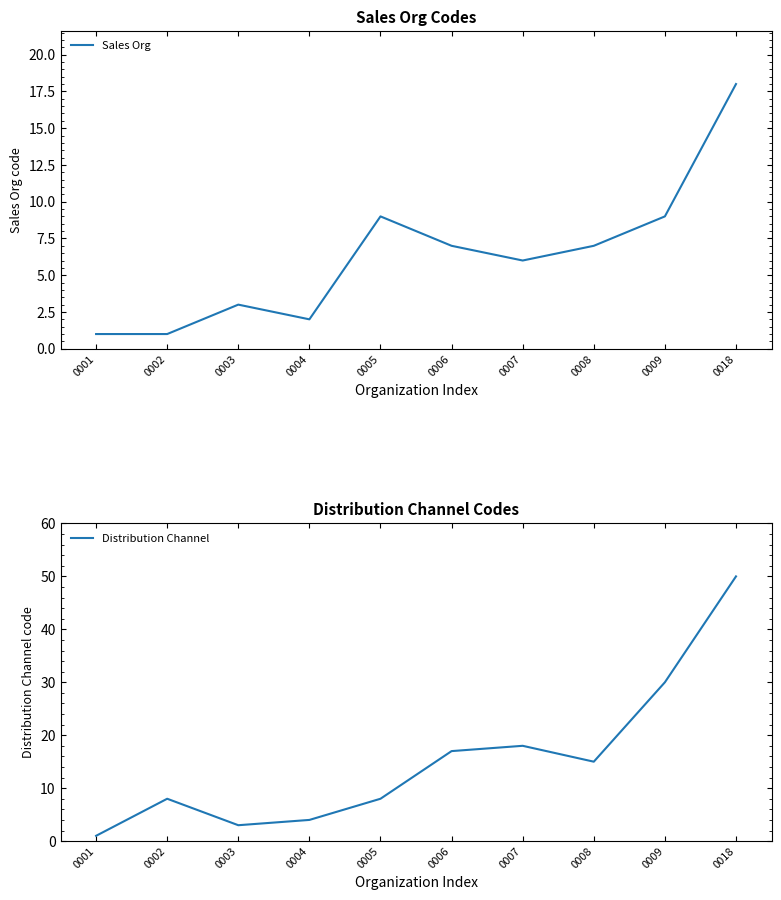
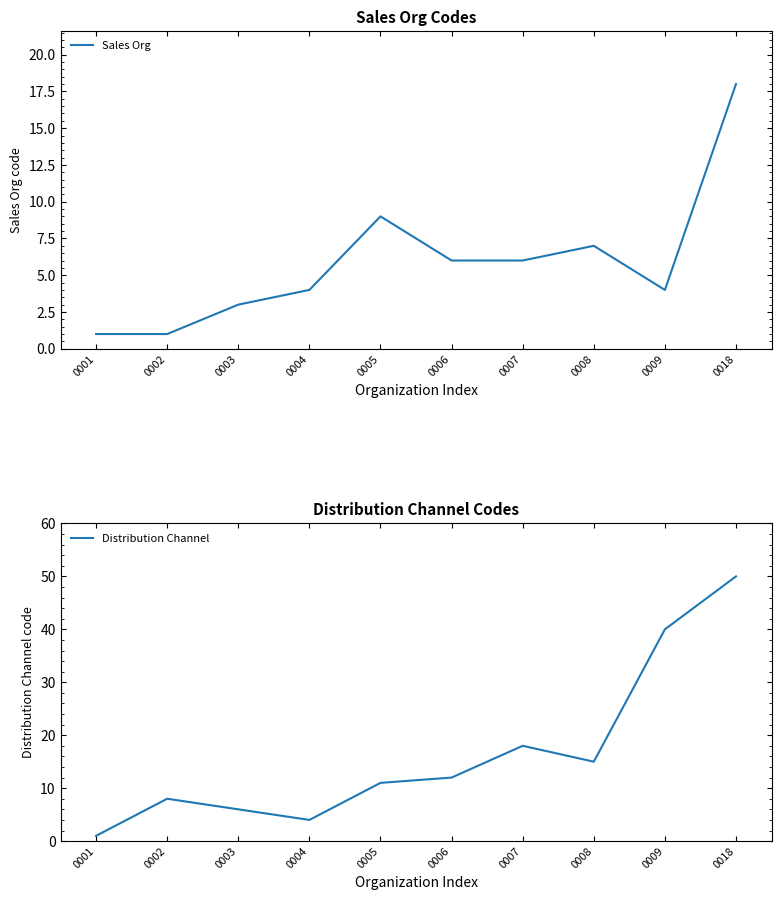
  {
    "Sales Org Codes": {
      "0001": 1,
      "0002": 1,
      "0003": 3,
-     "0004": 2,
+     "0004": 4,
      "0005": 9,
-     "0006": 7,
+     "0006": 6,
      "0007": 6,
      "0008": 7,
-     "0009": 9,
+     "0009": 4,
      "0018": 18
    },
    "Distribution Channel Codes": {
      "0001": 1,
      "0002": 8,
-     "0003": 3,
+     "0003": 6,
      "0004": 4,
-     "0005": 8,
-     "0006": 17,
+     "0005": 11,
+     "0006": 12,
      "0007": 18,
      "0008": 15,
-     "0009": 30,
+     "0009": 40,
      "0018": 50
    }
  }
